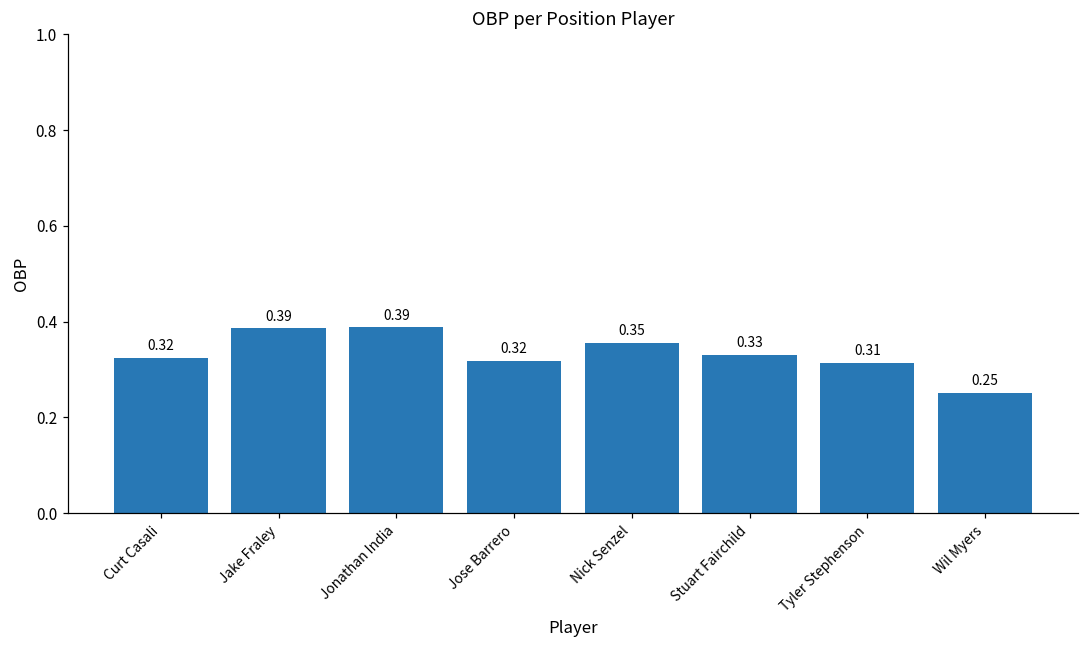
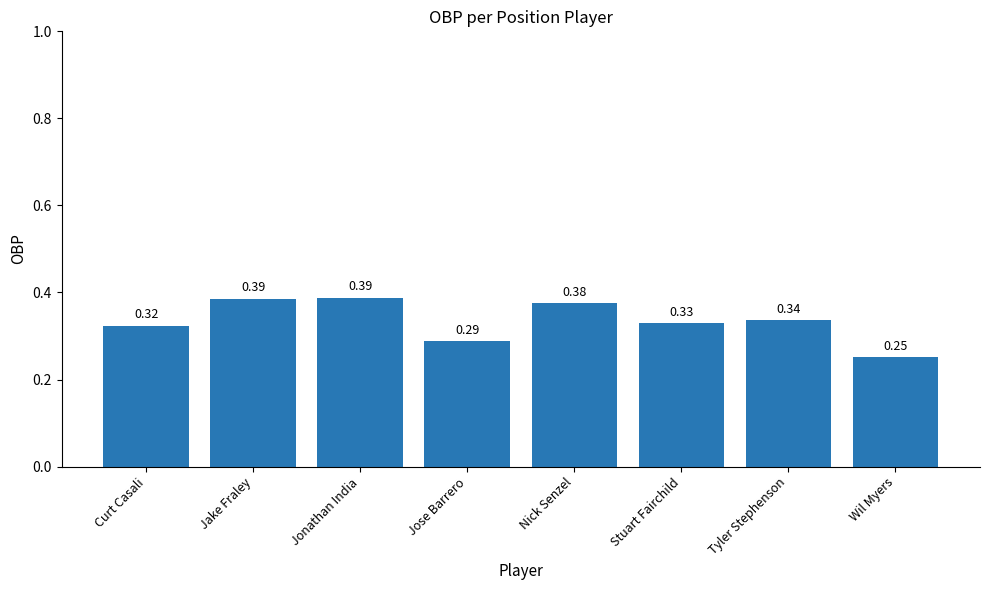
  {
    "Curt Casali": 0.32,
    "Jake Fraley": 0.39,
    "Jonathan India": 0.39,
-   "Jose Barrero": 0.32,
-   "Nick Senzel": 0.35,
+   "Jose Barrero": 0.29,
+   "Nick Senzel": 0.38,
    "Stuart Fairchild": 0.33,
-   "Tyler Stephenson": 0.31,
+   "Tyler Stephenson": 0.34,
    "Wil Myers": 0.25
  }
